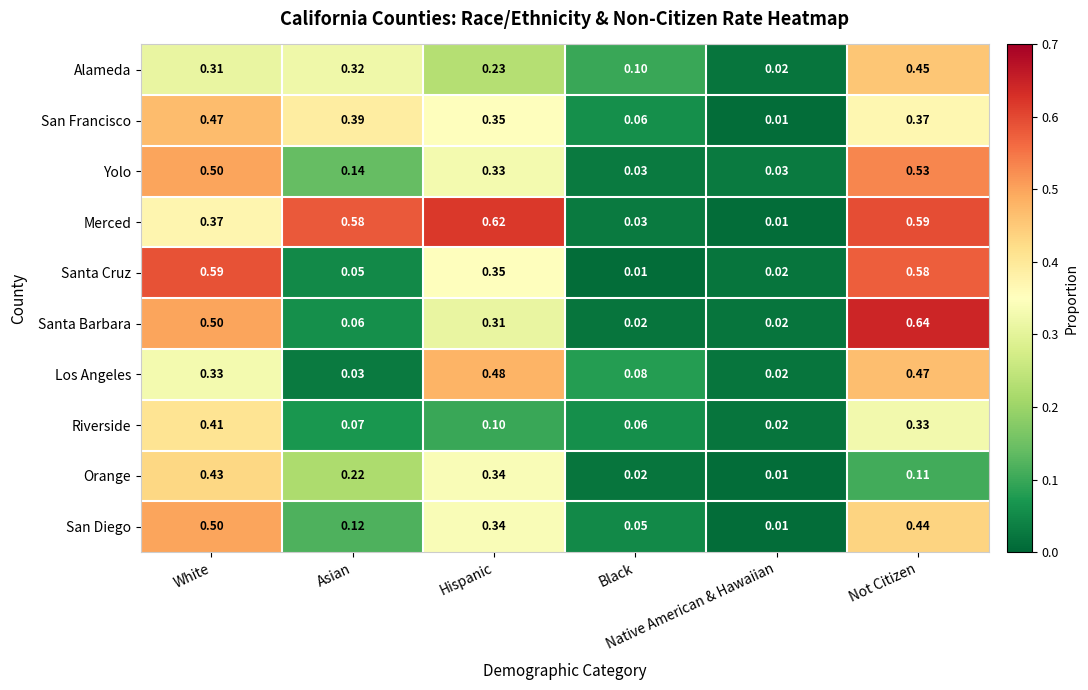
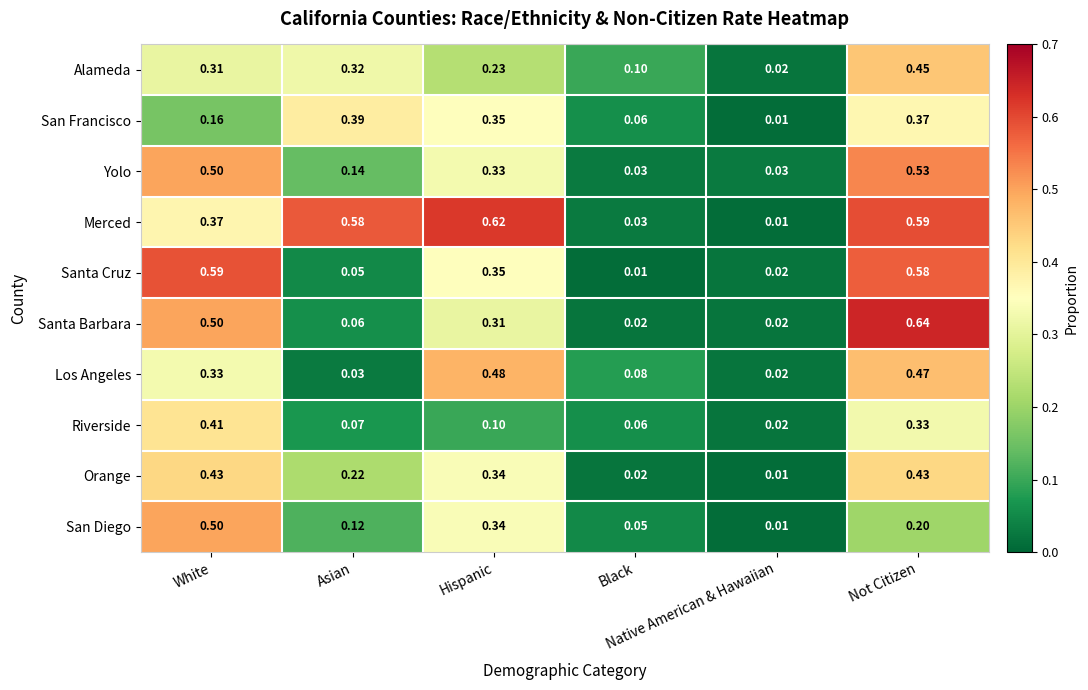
  {
    "Alameda": {
      "White": 0.31,
      "Asian": 0.32,
      "Hispanic": 0.23,
      "Black": 0.10,
      "Native American & Hawaiian": 0.02,
      "Not Citizen": 0.45
    },
    "San Francisco": {
-     "White": 0.47,
+     "White": 0.16,
      "Asian": 0.39,
      "Hispanic": 0.35,
      "Black": 0.06,
      "Native American & Hawaiian": 0.01,
      "Not Citizen": 0.37
    },
    "Yolo": {
      "White": 0.50,
      "Asian": 0.14,
      "Hispanic": 0.33,
      "Black": 0.03,
      "Native American & Hawaiian": 0.03,
      "Not Citizen": 0.53
    },
    "Merced": {
      "White": 0.37,
      "Asian": 0.58,
      "Hispanic": 0.62,
      "Black": 0.03,
      "Native American & Hawaiian": 0.01,
      "Not Citizen": 0.59
    },
    "Santa Cruz": {
      "White": 0.59,
      "Asian": 0.05,
      "Hispanic": 0.35,
      "Black": 0.01,
      "Native American & Hawaiian": 0.02,
      "Not Citizen": 0.58
    },
    "Santa Barbara": {
      "White": 0.50,
      "Asian": 0.06,
      "Hispanic": 0.31,
      "Black": 0.02,
      "Native American & Hawaiian": 0.02,
      "Not Citizen": 0.64
    },
    "Los Angeles": {
      "White": 0.33,
      "Asian": 0.03,
      "Hispanic": 0.48,
      "Black": 0.08,
      "Native American & Hawaiian": 0.02,
      "Not Citizen": 0.47
    },
    "Riverside": {
      "White": 0.41,
      "Asian": 0.07,
      "Hispanic": 0.10,
      "Black": 0.06,
      "Native American & Hawaiian": 0.02,
      "Not Citizen": 0.33
    },
    "Orange": {
      "White": 0.43,
      "Asian": 0.22,
      "Hispanic": 0.34,
      "Black": 0.02,
      "Native American & Hawaiian": 0.01,
-     "Not Citizen": 0.11
+     "Not Citizen": 0.43
    },
    "San Diego": {
      "White": 0.50,
      "Asian": 0.12,
      "Hispanic": 0.34,
      "Black": 0.05,
      "Native American & Hawaiian": 0.01,
-     "Not Citizen": 0.44
+     "Not Citizen": 0.20
    }
  }
